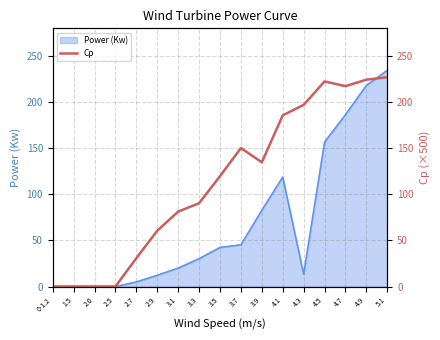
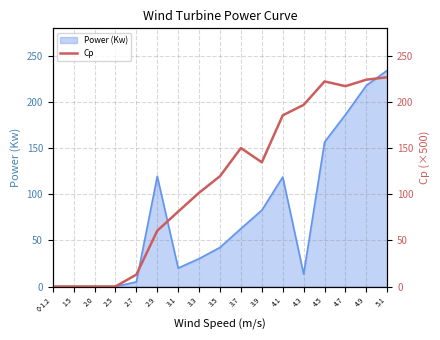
  {
    "Power (Kw)": {
      "0-1.2": 0,
      "1.5": 0,
      "2.0": 0,
      "2.5": 0,
      "2.7": 10,
-     "2.9": 10,
+     "2.9": 120,
      "3.1": 20,
      "3.3": 30,
      "3.5": 40,
-     "3.7": 50,
+     "3.7": 60,
      "3.9": 80,
      "4.1": 120,
      "4.3": 10,
      "4.5": 160,
      "4.7": 190,
      "4.9": 220,
      "5.1": 230
    },
    "Cp": {
      "0-1.2": 0,
      "1.5": 0,
      "2.0": 0,
      "2.5": 0,
-     "2.7": 30,
+     "2.7": 10,
      "2.9": 60,
      "3.1": 80,
-     "3.3": 90,
+     "3.3": 100,
      "3.5": 120,
      "3.7": 150,
      "3.9": 130,
      "4.1": 190,
      "4.3": 200,
      "4.5": 220,
      "4.7": 220,
      "4.9": 220,
      "5.1": 230
    }
  }
